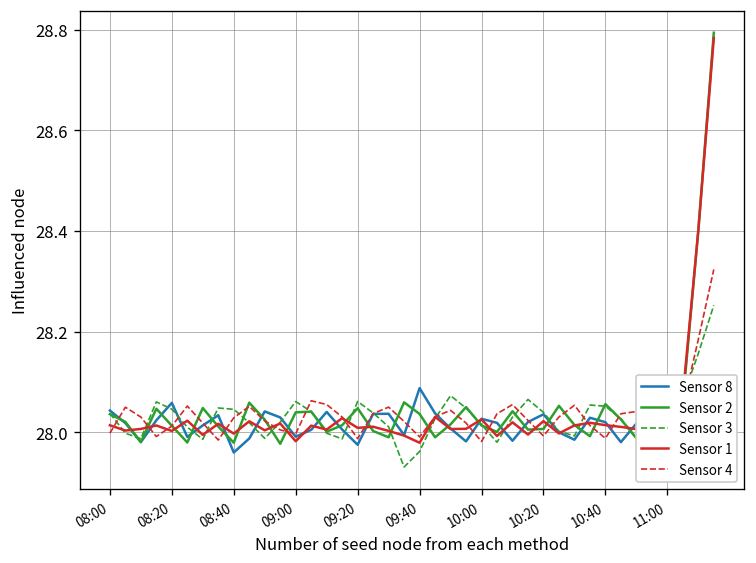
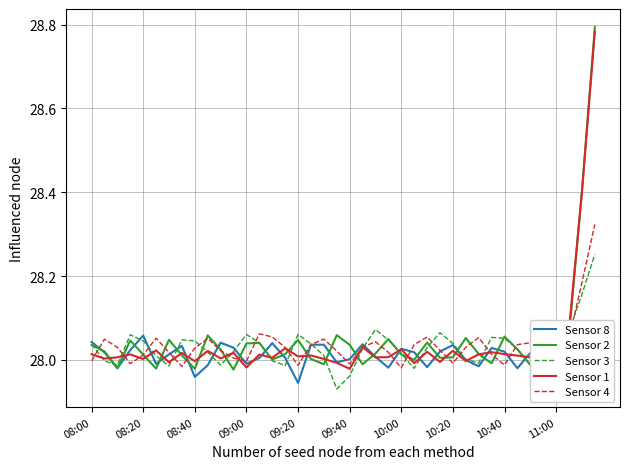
  {
    "Sensor 8": {
      "08:20": 28.06,
      "08:40": 27.96,
-     "09:20": 27.98,
-     "09:40": 28.09
+     "09:20": 27.95,
+     "09:40": 28.00
    }
  }
